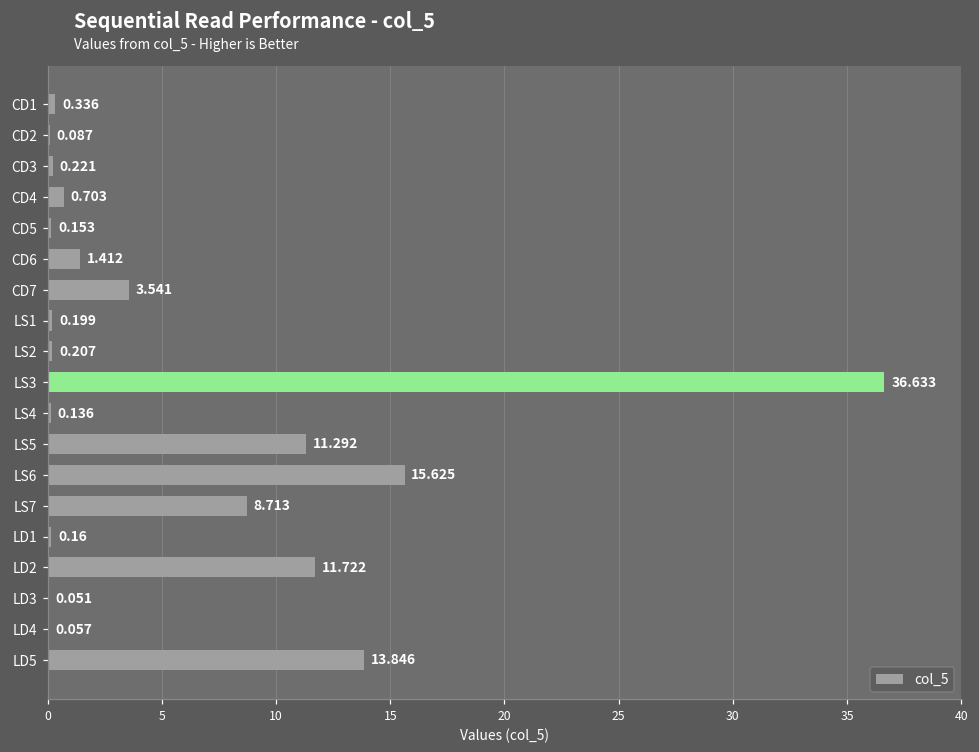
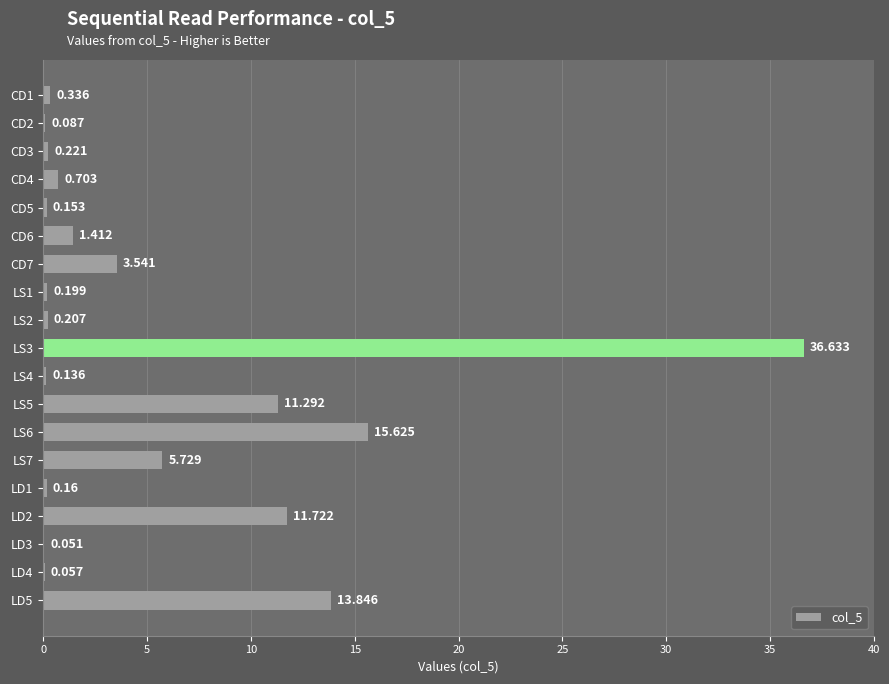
  {
    "CD1": 0.336,
    "CD2": 0.087,
    "CD3": 0.221,
    "CD4": 0.703,
    "CD5": 0.153,
    "CD6": 1.412,
    "CD7": 3.541,
    "LS1": 0.199,
    "LS2": 0.207,
    "LS3": 36.633,
    "LS4": 0.136,
    "LS5": 11.292,
    "LS6": 15.625,
-   "LS7": 8.713,
+   "LS7": 5.729,
    "LD1": 0.16,
    "LD2": 11.722,
    "LD3": 0.051,
    "LD4": 0.057,
    "LD5": 13.846
  }
